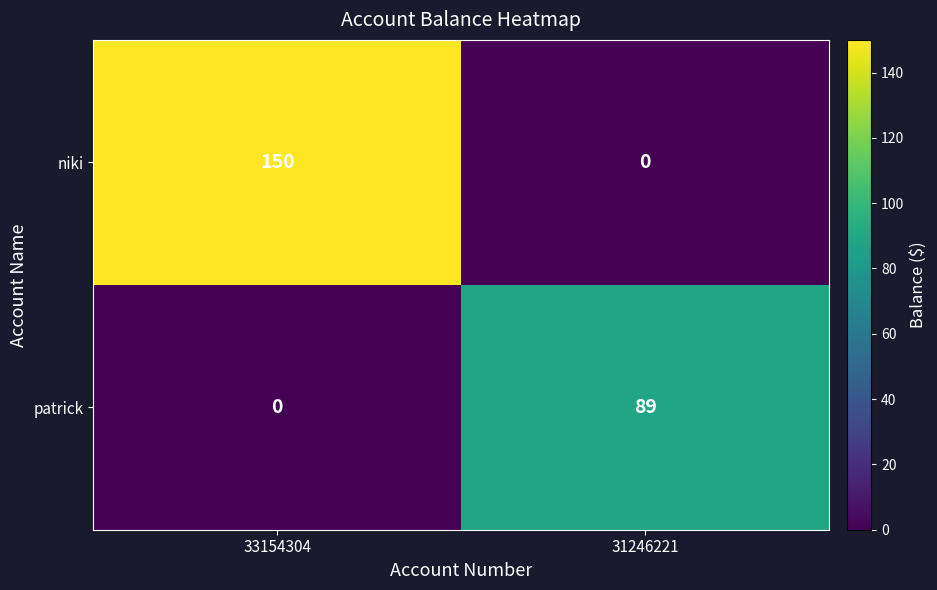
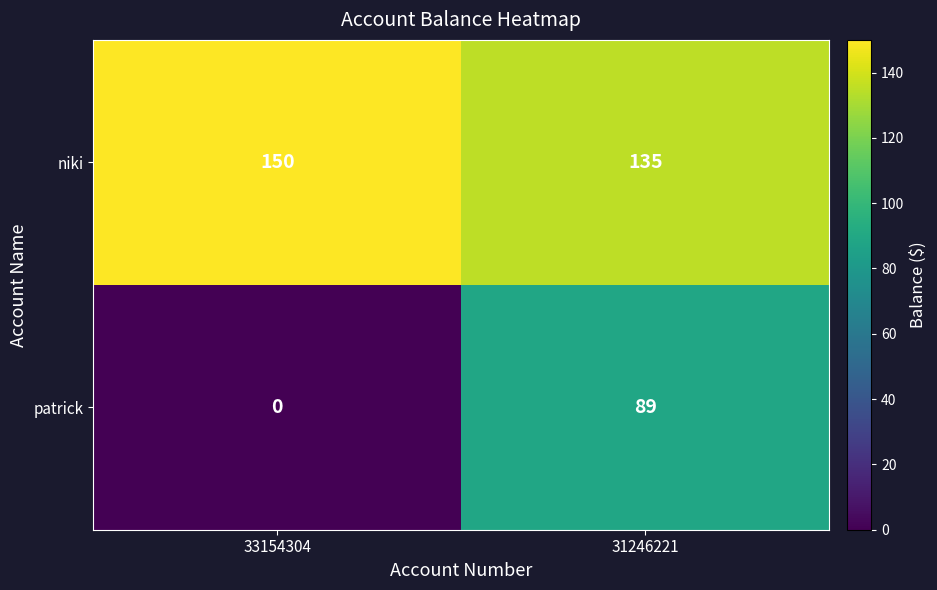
  {
    "niki": {
      "33154304": 150,
-     "31246221": 0
+     "31246221": 135
    },
    "patrick": {
      "33154304": 0,
      "31246221": 89
    }
  }
